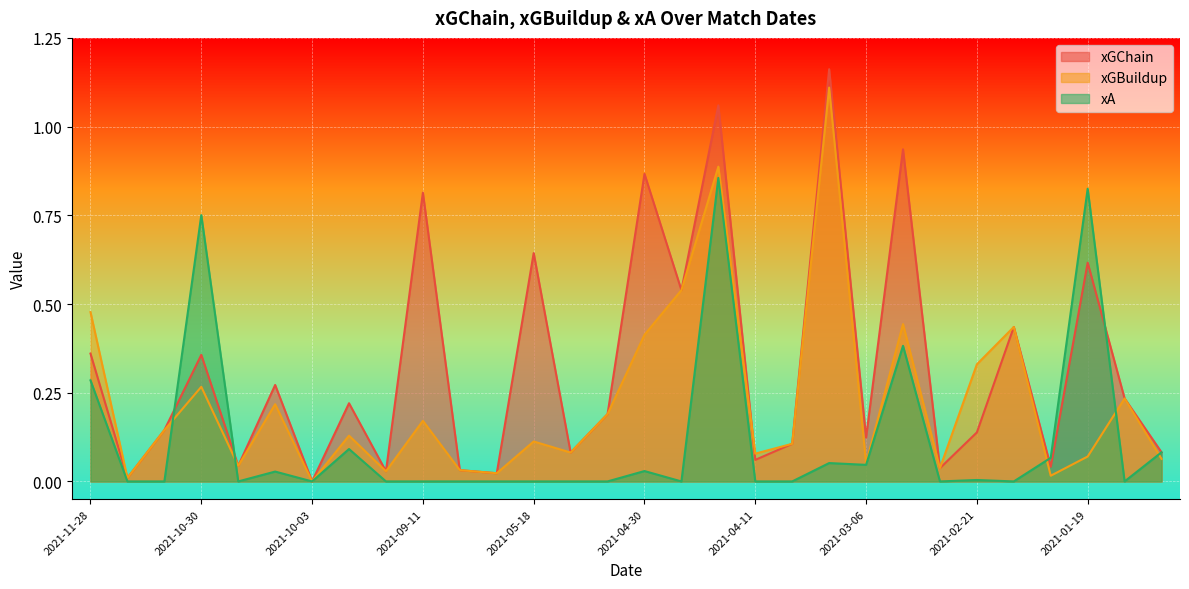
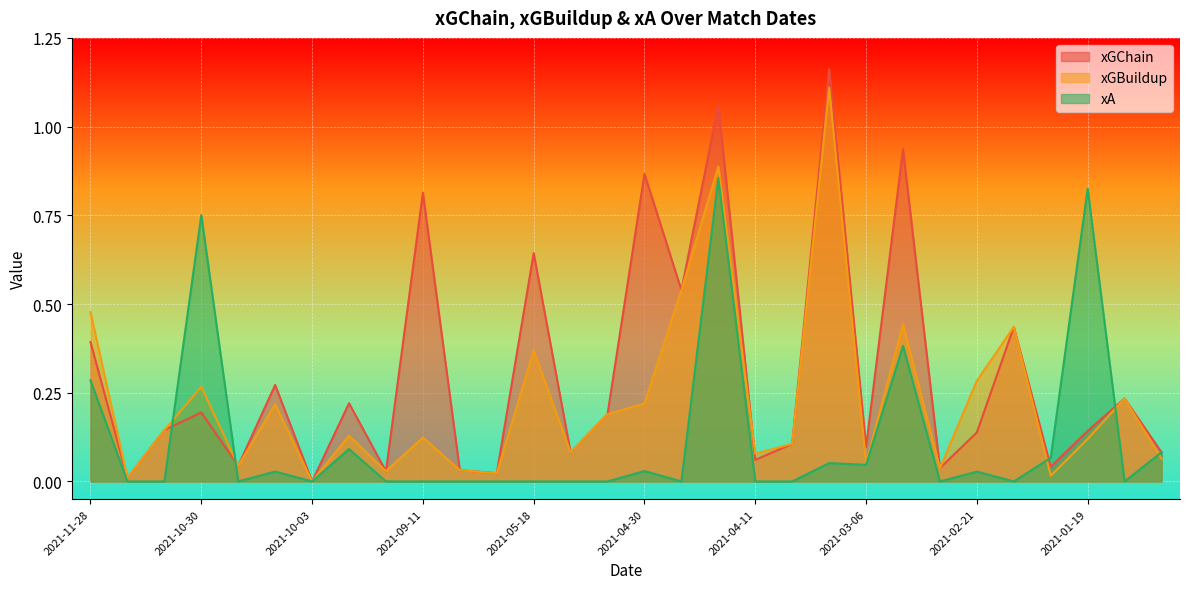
  {
    "xGChain": {
-     "2021-11-28": 0.36,
-     "2021-10-30": 0.36,
+     "2021-11-28": 0.39,
+     "2021-10-30": 0.19,
      "2021-09-11": 0.81,
      "2021-05-18": 0.64,
      "2021-04-30": 0.87,
      "2021-04-11": 0.06,
-     "2021-03-06": 0.12,
+     "2021-03-06": 0.10,
      "2021-02-21": 0.14,
-     "2021-01-19": 0.62
+     "2021-01-19": 0.14
    },
    "xGBuildup": {
      "2021-11-28": 0.48,
      "2021-10-30": 0.27,
-     "2021-09-11": 0.17,
-     "2021-05-18": 0.11,
-     "2021-04-30": 0.41,
+     "2021-09-11": 0.12,
+     "2021-05-18": 0.37,
+     "2021-04-30": 0.22,
      "2021-04-11": 0.08,
-     "2021-02-21": 0.33,
-     "2021-01-19": 0.07
+     "2021-02-21": 0.28,
+     "2021-01-19": 0.12
    },
    "xA": {
      "2021-11-28": 0.28,
      "2021-10-30": 0.75,
      "2021-09-11": 0.00,
      "2021-05-18": 0.00,
      "2021-04-30": 0.03,
      "2021-04-11": 0.00,
-     "2021-02-21": 0.00,
+     "2021-02-21": 0.03,
      "2021-01-19": 0.82
    }
  }
